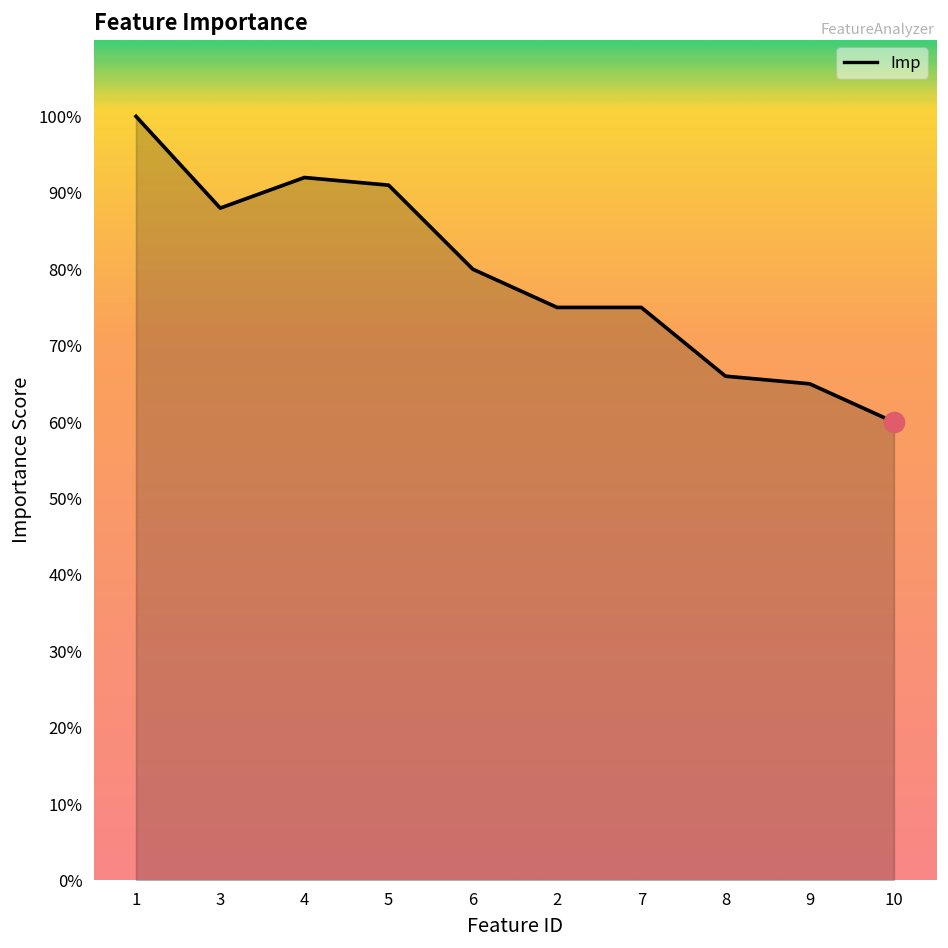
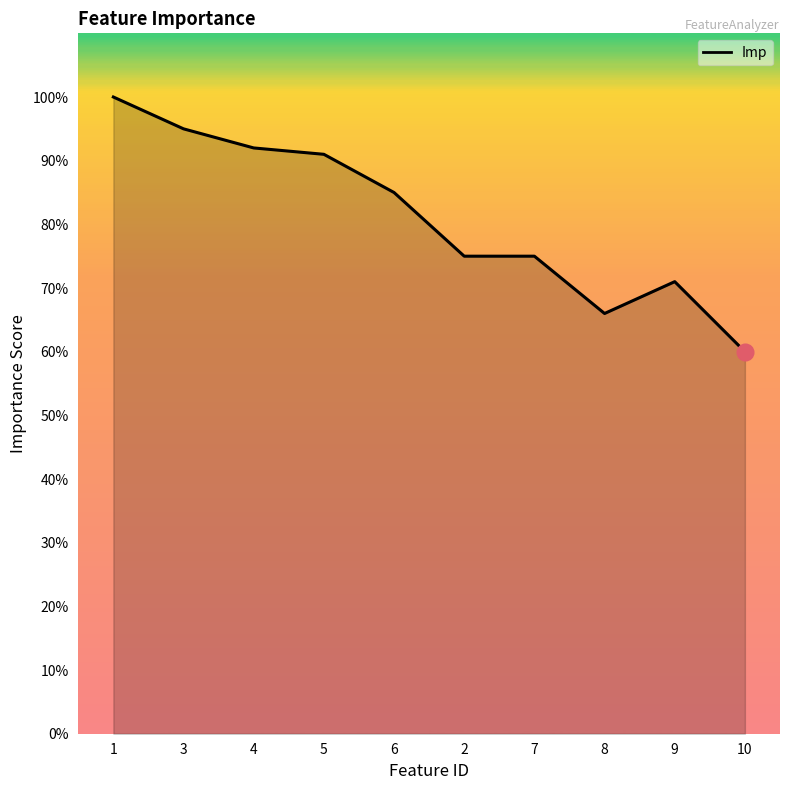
  {
    "Imp": {
      "1": "100%",
-     "3": "88%",
+     "3": "95%",
      "4": "92%",
      "5": "91%",
-     "6": "80%",
+     "6": "85%",
      "2": "75%",
      "7": "75%",
      "8": "66%",
-     "9": "65%"
+     "9": "71%"
    }
  }
